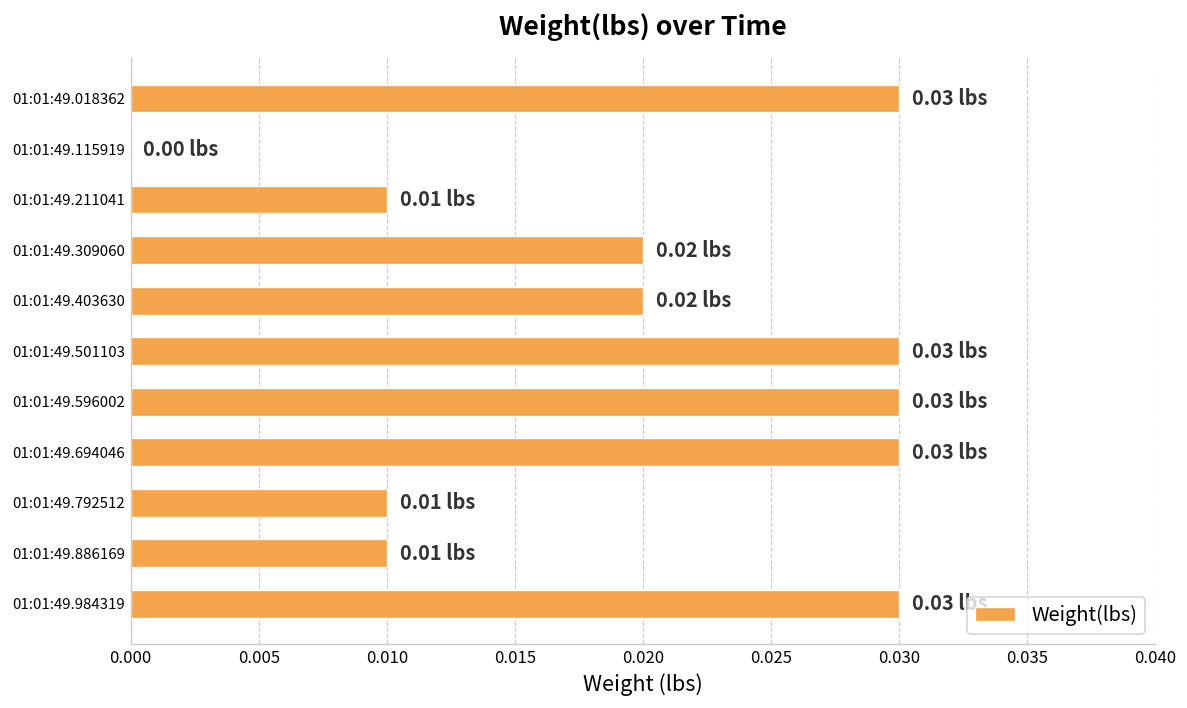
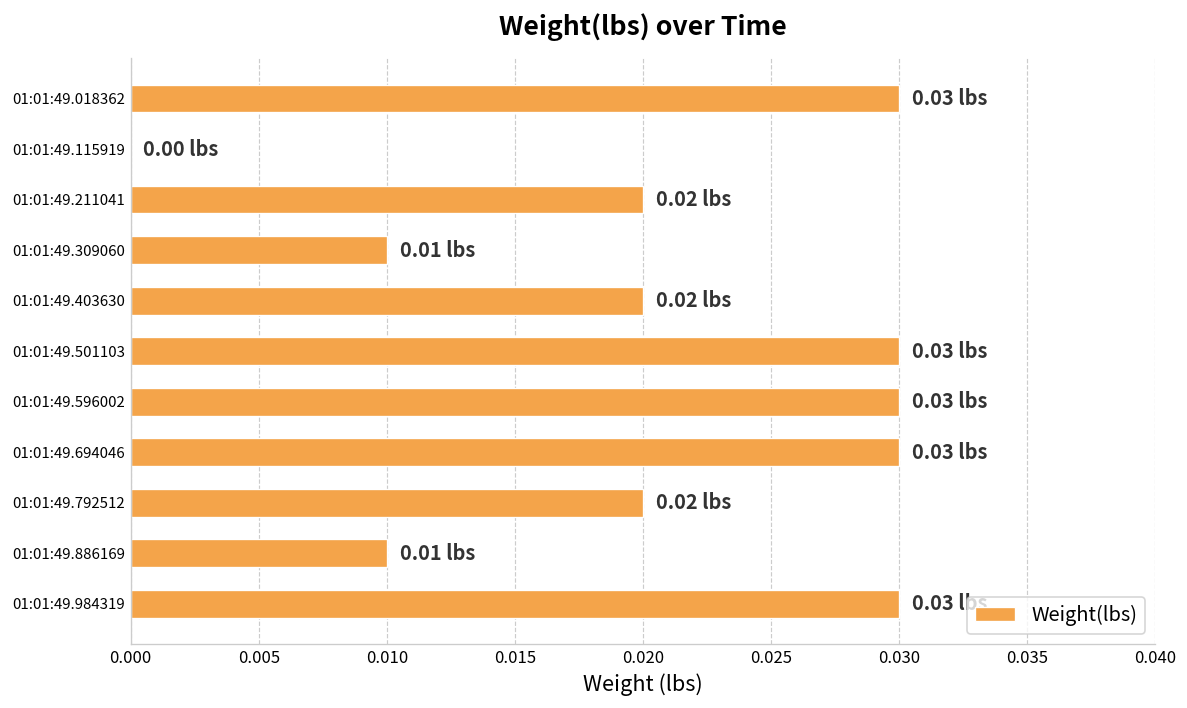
  {
    "01:01:49.018362": 0.03,
    "01:01:49.115919": 0.00,
-   "01:01:49.211041": 0.01,
-   "01:01:49.309060": 0.02,
+   "01:01:49.211041": 0.02,
+   "01:01:49.309060": 0.01,
    "01:01:49.403630": 0.02,
    "01:01:49.501103": 0.03,
    "01:01:49.596002": 0.03,
    "01:01:49.694046": 0.03,
-   "01:01:49.792512": 0.01,
+   "01:01:49.792512": 0.02,
    "01:01:49.886169": 0.01
  }
